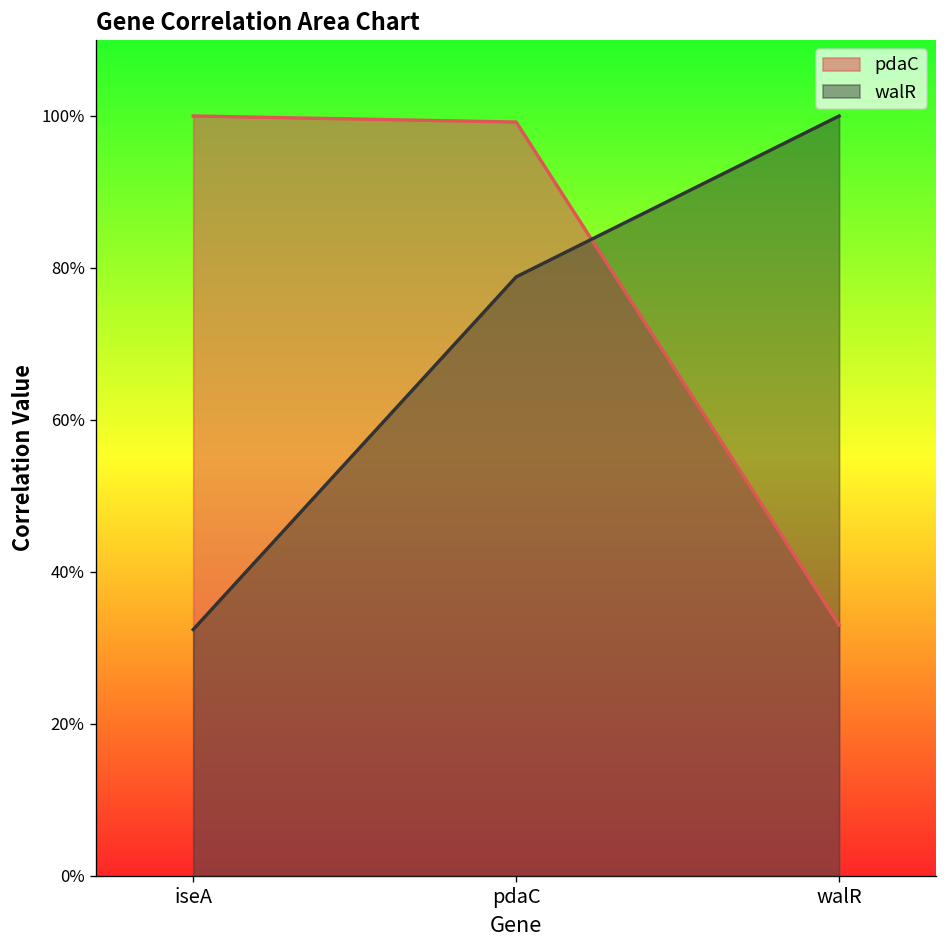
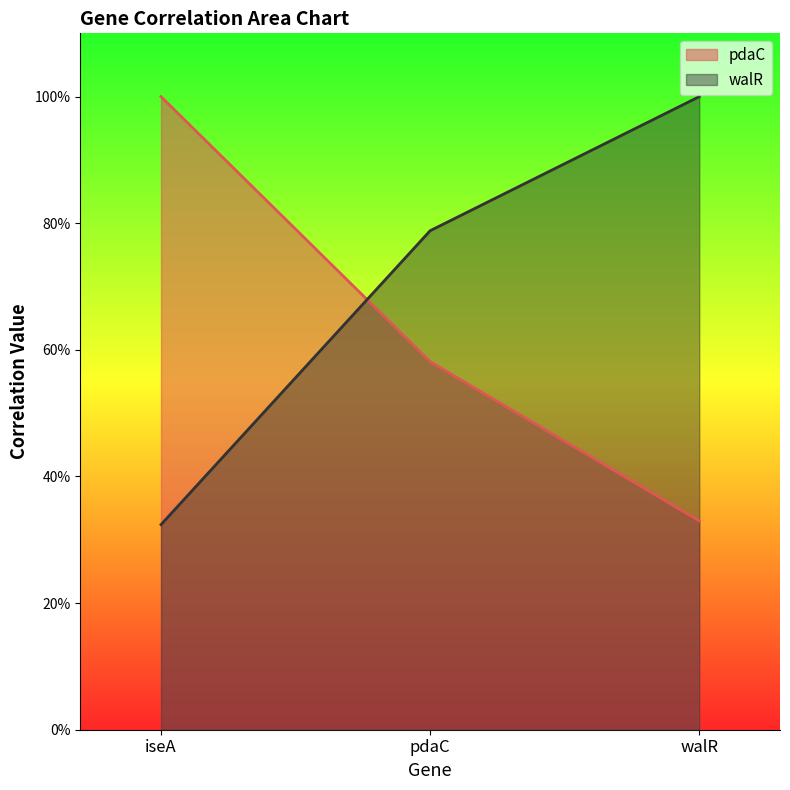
  {
    "pdaC": {
      "iseA": "100%",
-     "pdaC": "99%",
+     "pdaC": "58%",
      "walR": "33%"
    },
    "walR": {
      "iseA": "32%",
      "pdaC": "79%",
      "walR": "100%"
    }
  }
